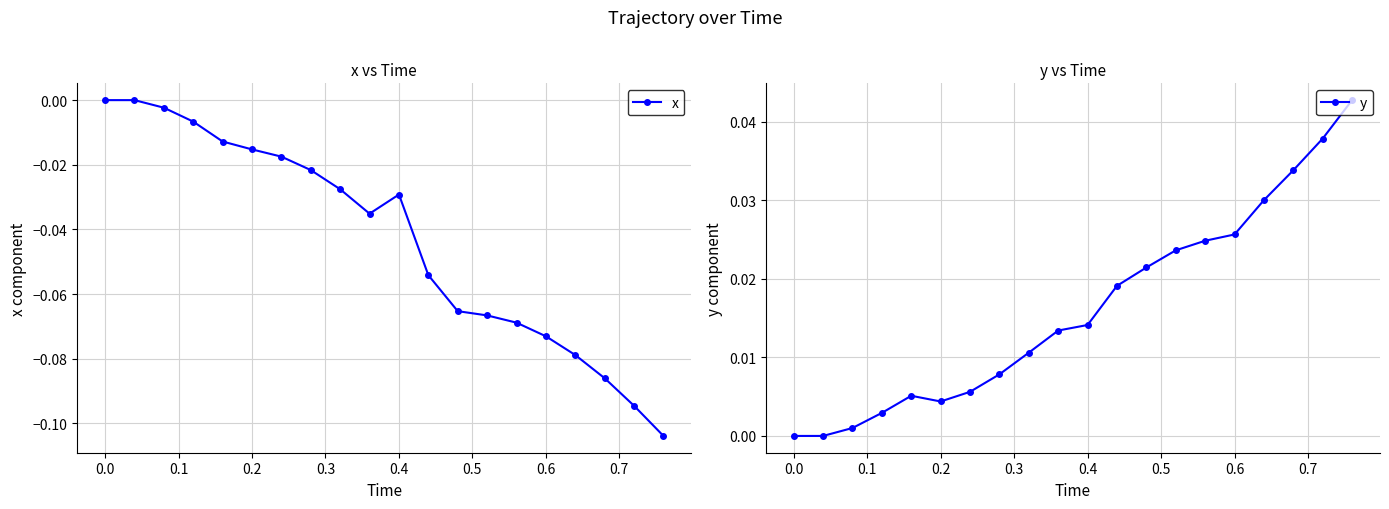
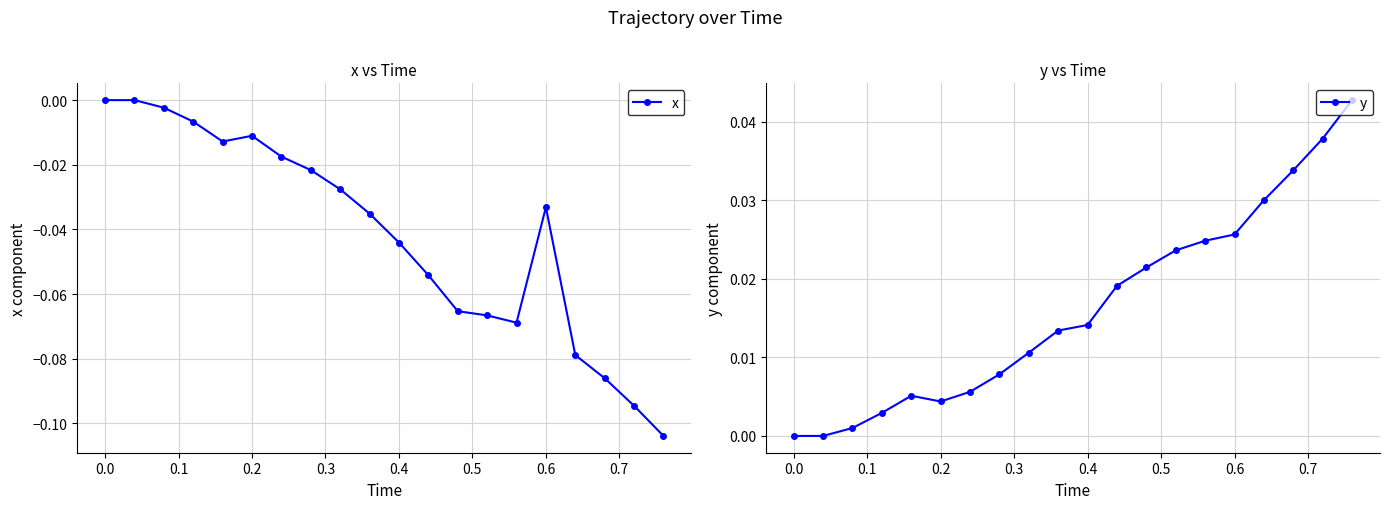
  {
    "x vs Time": {
      "0.0": 0.000,
-     "0.2": -0.015,
-     "0.4": -0.029,
-     "0.6": -0.073
+     "0.2": -0.011,
+     "0.4": -0.044,
+     "0.6": -0.033
    },
    "y vs Time": {
      "0.0": 0.000,
      "0.2": 0.004,
      "0.4": 0.014,
      "0.6": 0.026
    }
  }
